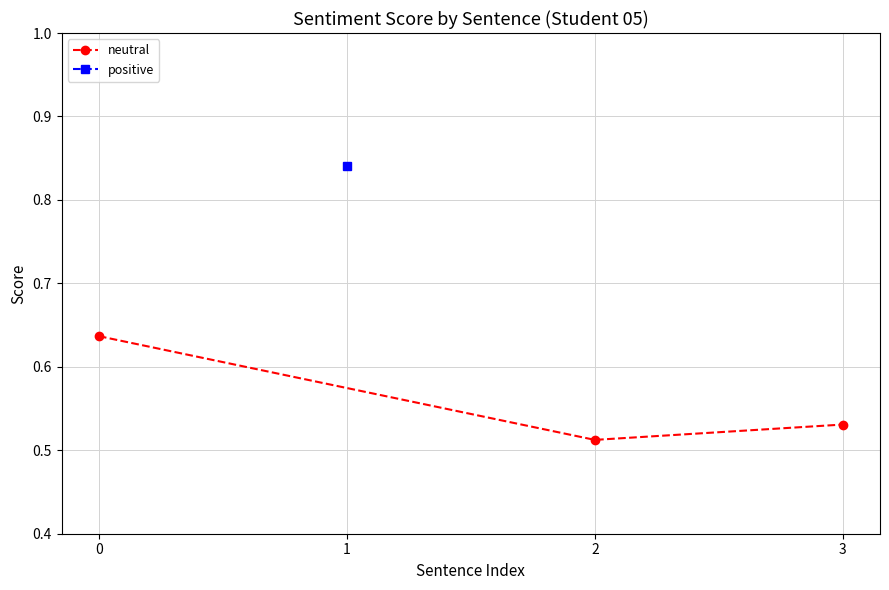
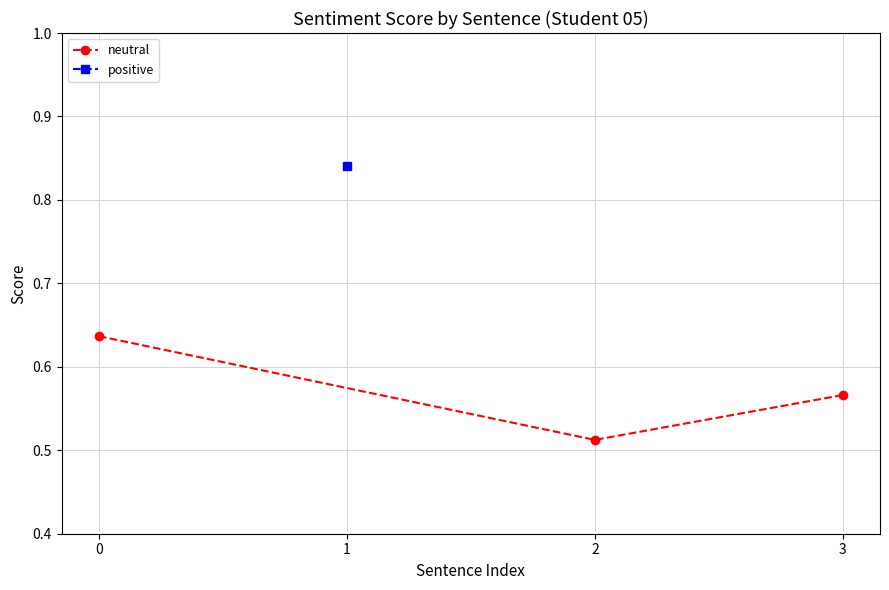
  {
    "neutral": {
      "0": 0.64,
      "2": 0.51,
-     "3": 0.53
+     "3": 0.57
    },
    "positive": {
      "1": 0.84
    }
  }
